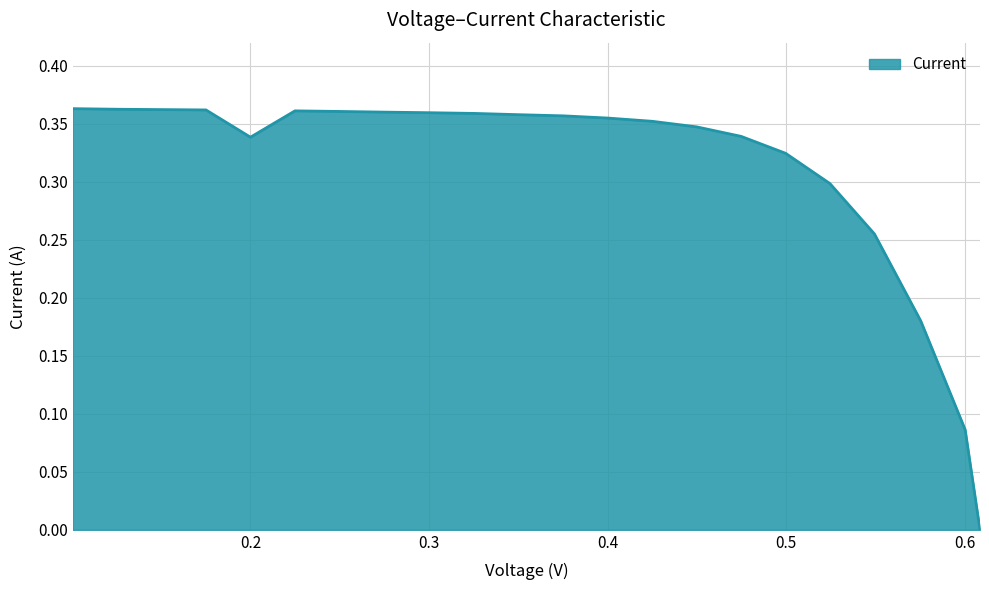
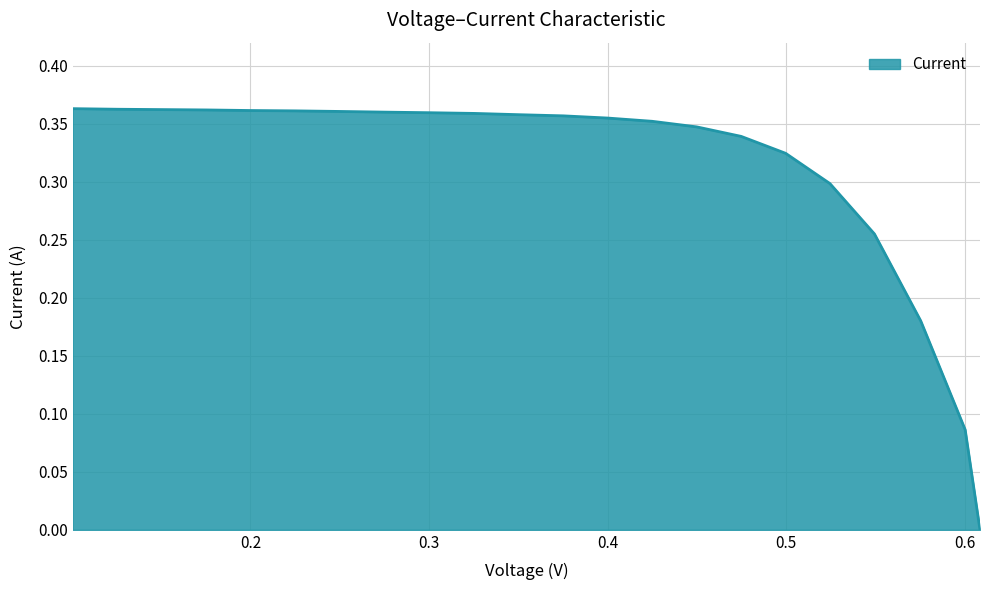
  {
-   "0.2": 0.339,
+   "0.2": 0.362,
    "0.4": 0.355,
    "0.6": 0.086
  }
